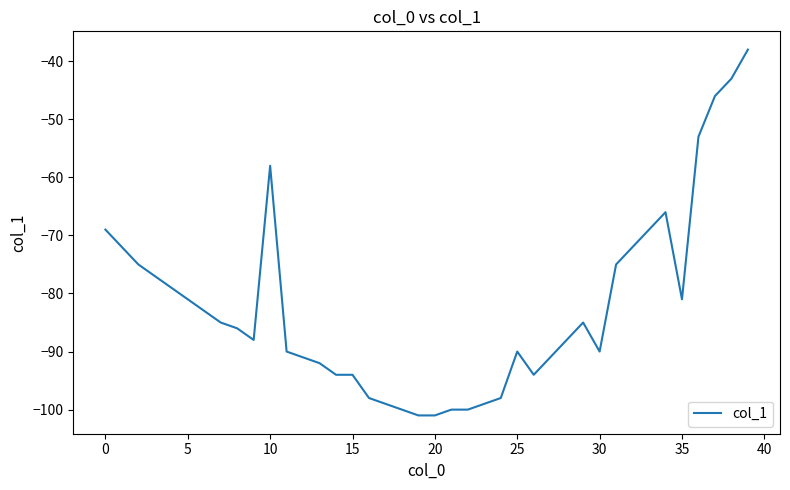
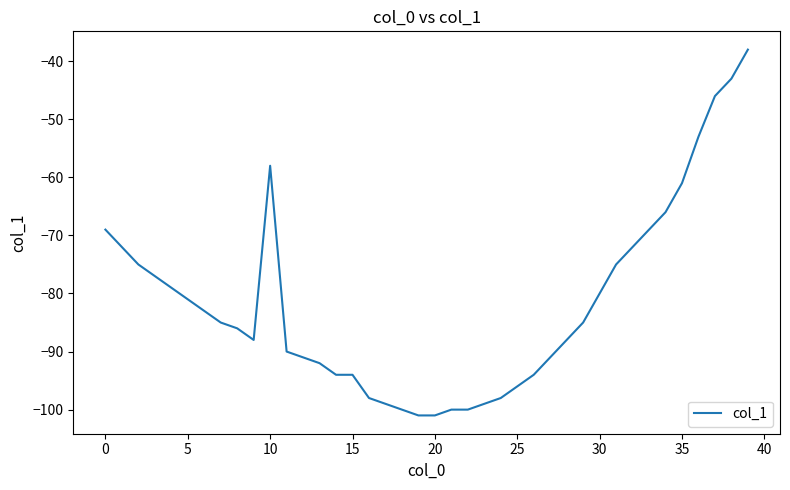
  {
    "0": -69,
    "5": -81,
    "10": -58,
    "15": -94,
    "20": -101,
-   "25": -90,
-   "30": -90,
-   "35": -81
+   "25": -96,
+   "30": -80,
+   "35": -61
  }
